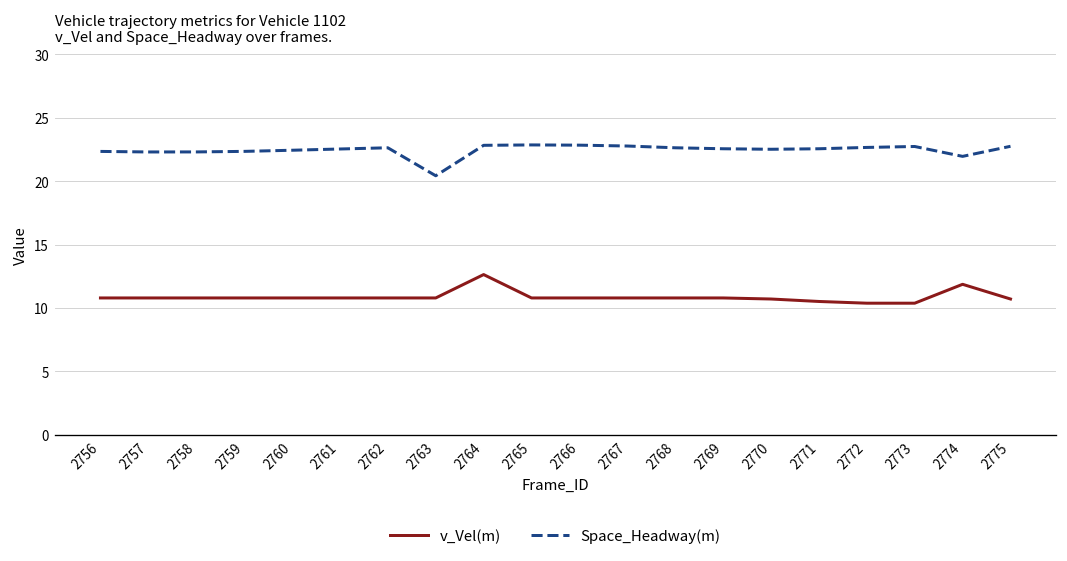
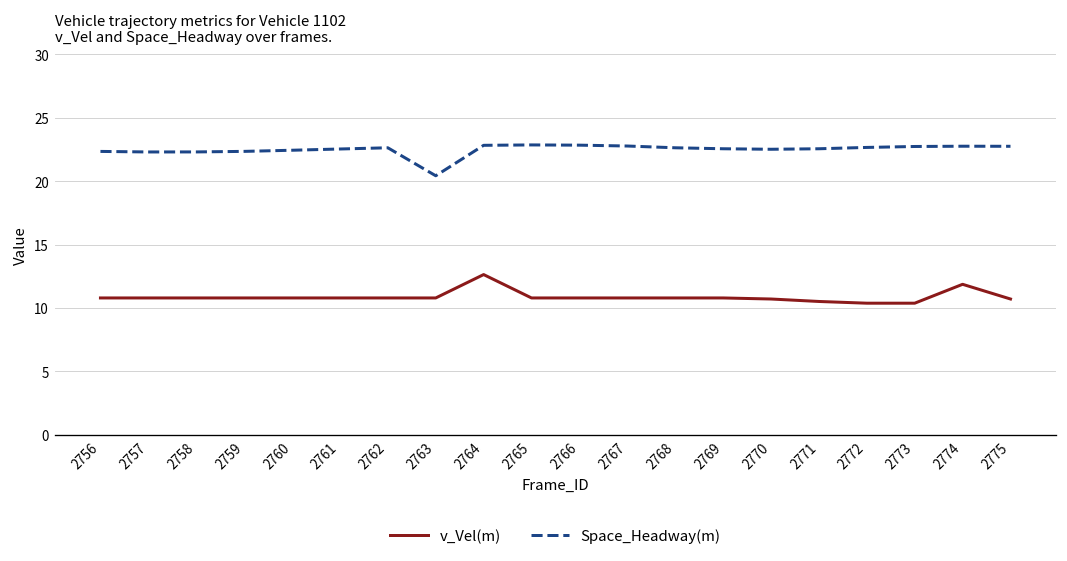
  {
    "v_Vel(m)": {
      "2756": 10.8,
      "2757": 10.8,
      "2758": 10.8,
      "2759": 10.8,
      "2760": 10.8,
      "2761": 10.8,
      "2762": 10.8,
      "2763": 10.8,
      "2764": 12.6,
      "2765": 10.8,
      "2766": 10.8,
      "2767": 10.8,
      "2768": 10.8,
      "2769": 10.8,
      "2770": 10.7,
      "2771": 10.5,
      "2772": 10.4,
      "2773": 10.4,
      "2774": 11.9,
      "2775": 10.7
    },
    "Space_Headway(m)": {
      "2756": 22.4,
      "2757": 22.3,
      "2758": 22.3,
      "2759": 22.4,
      "2760": 22.4,
      "2761": 22.5,
      "2762": 22.6,
      "2763": 20.4,
      "2764": 22.8,
      "2765": 22.9,
      "2766": 22.8,
      "2767": 22.8,
      "2768": 22.6,
      "2769": 22.6,
      "2770": 22.5,
      "2771": 22.6,
      "2772": 22.7,
      "2773": 22.7,
-     "2774": 22.0,
+     "2774": 22.8,
      "2775": 22.8
    }
  }
